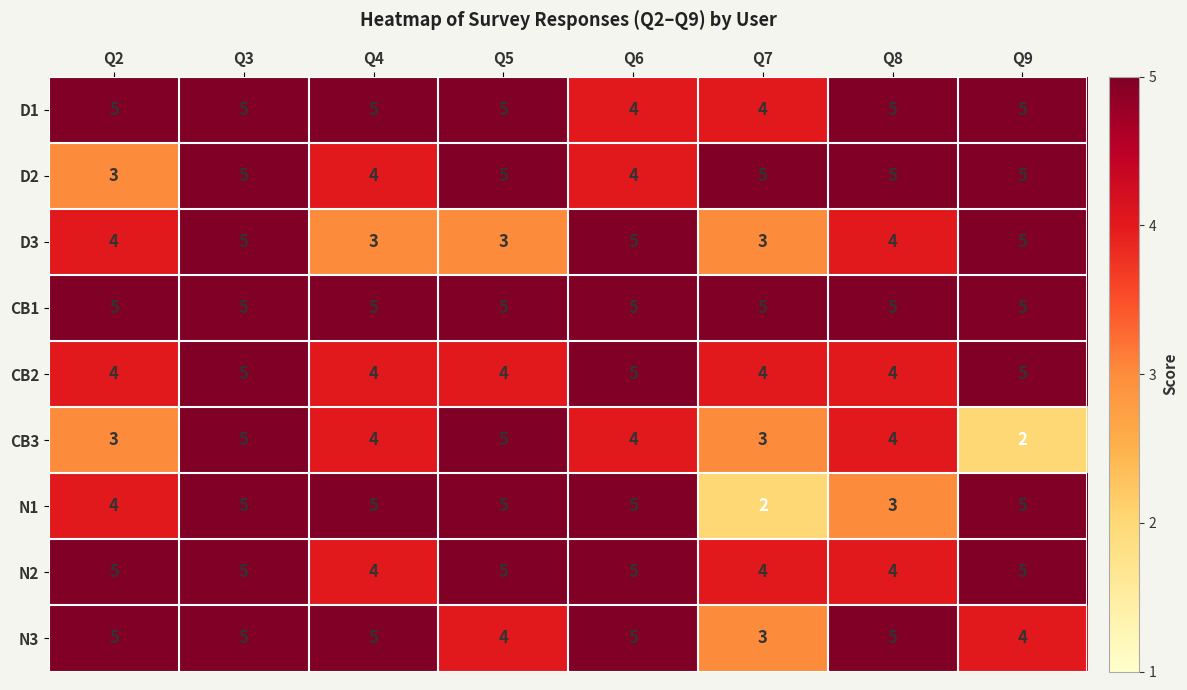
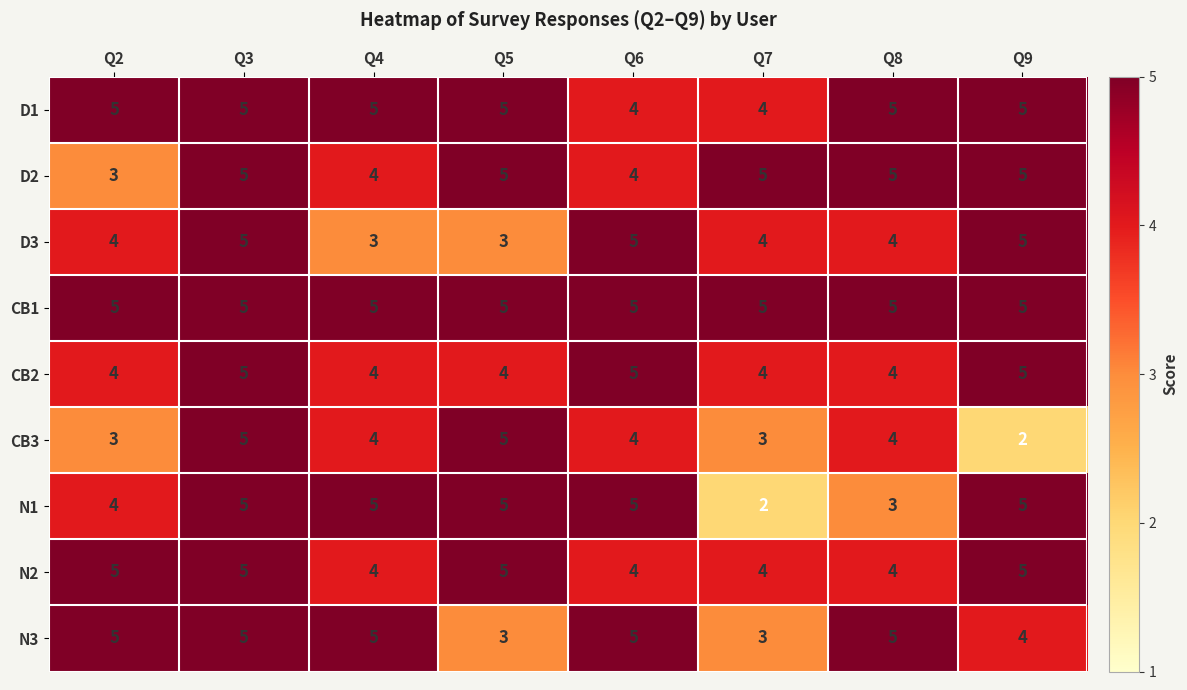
  {
    "D1": {
      "Q2": 5,
      "Q3": 5,
      "Q4": 5,
      "Q5": 5,
      "Q6": 4,
      "Q7": 4,
      "Q8": 5,
      "Q9": 5
    },
    "D2": {
      "Q2": 3,
      "Q3": 5,
      "Q4": 4,
      "Q5": 5,
      "Q6": 4,
      "Q7": 5,
      "Q8": 5,
      "Q9": 5
    },
    "D3": {
      "Q2": 4,
      "Q3": 5,
      "Q4": 3,
      "Q5": 3,
      "Q6": 5,
-     "Q7": 3,
+     "Q7": 4,
      "Q8": 4,
      "Q9": 5
    },
    "CB1": {
      "Q2": 5,
      "Q3": 5,
      "Q4": 5,
      "Q5": 5,
      "Q6": 5,
      "Q7": 5,
      "Q8": 5,
      "Q9": 5
    },
    "CB2": {
      "Q2": 4,
      "Q3": 5,
      "Q4": 4,
      "Q5": 4,
      "Q6": 5,
      "Q7": 4,
      "Q8": 4,
      "Q9": 5
    },
    "CB3": {
      "Q2": 3,
      "Q3": 5,
      "Q4": 4,
      "Q5": 5,
      "Q6": 4,
      "Q7": 3,
      "Q8": 4,
      "Q9": 2
    },
    "N1": {
      "Q2": 4,
      "Q3": 5,
      "Q4": 5,
      "Q5": 5,
      "Q6": 5,
      "Q7": 2,
      "Q8": 3,
      "Q9": 5
    },
    "N2": {
      "Q2": 5,
      "Q3": 5,
      "Q4": 4,
      "Q5": 5,
-     "Q6": 5,
+     "Q6": 4,
      "Q7": 4,
      "Q8": 4,
      "Q9": 5
    },
    "N3": {
      "Q2": 5,
      "Q3": 5,
      "Q4": 5,
-     "Q5": 4,
+     "Q5": 3,
      "Q6": 5,
      "Q7": 3,
      "Q8": 5,
      "Q9": 4
    }
  }
